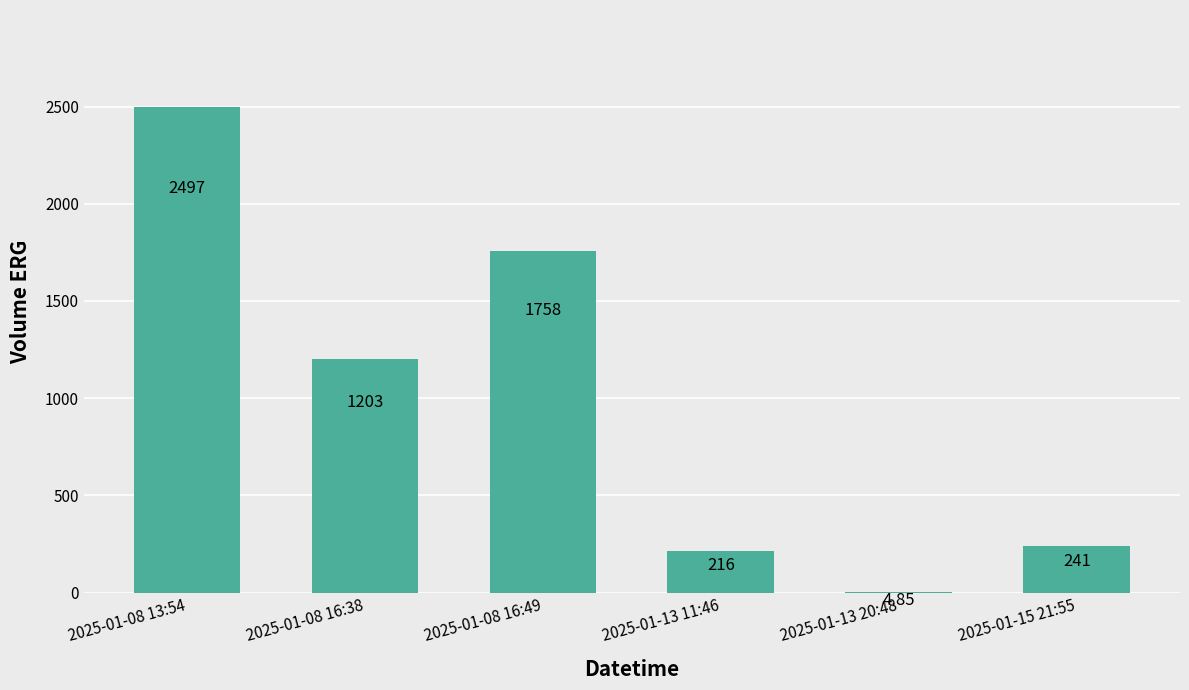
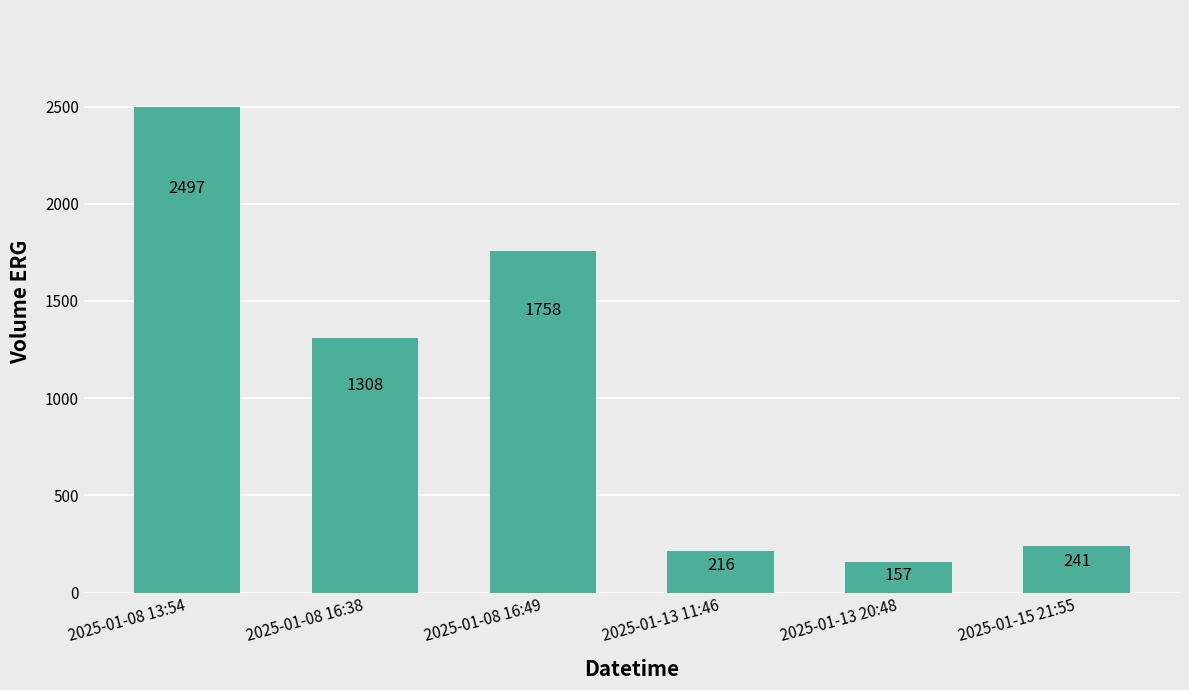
  {
    "2025-01-08 13:54": 2497,
-   "2025-01-08 16:38": 1203,
+   "2025-01-08 16:38": 1308,
    "2025-01-08 16:49": 1758,
    "2025-01-13 11:46": 216,
-   "2025-01-13 20:48": 4.85,
+   "2025-01-13 20:48": 157,
    "2025-01-15 21:55": 241
  }
